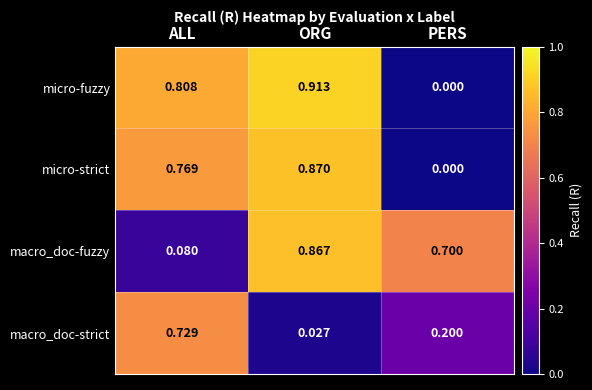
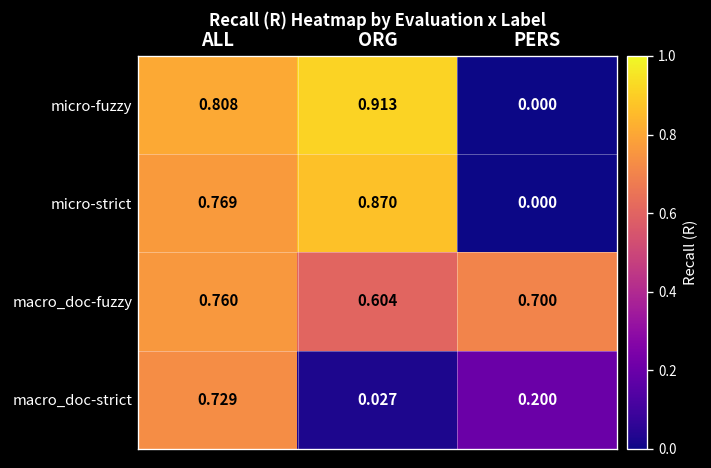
  {
    "micro-fuzzy": {
      "ALL": 0.808,
      "ORG": 0.913,
      "PERS": 0.000
    },
    "micro-strict": {
      "ALL": 0.769,
      "ORG": 0.870,
      "PERS": 0.000
    },
    "macro_doc-fuzzy": {
-     "ALL": 0.080,
-     "ORG": 0.867,
+     "ALL": 0.760,
+     "ORG": 0.604,
      "PERS": 0.700
    },
    "macro_doc-strict": {
      "ALL": 0.729,
      "ORG": 0.027,
      "PERS": 0.200
    }
  }
